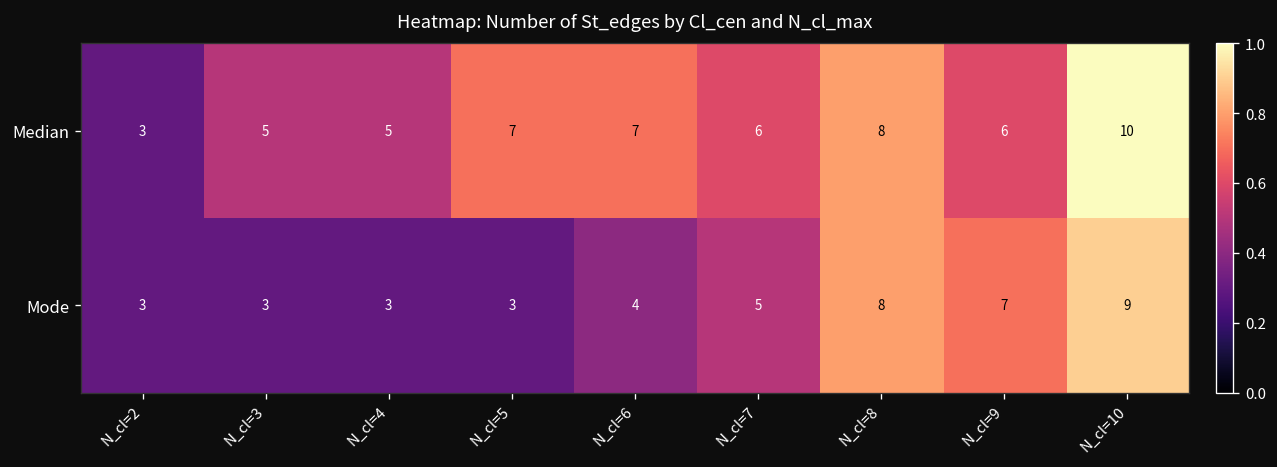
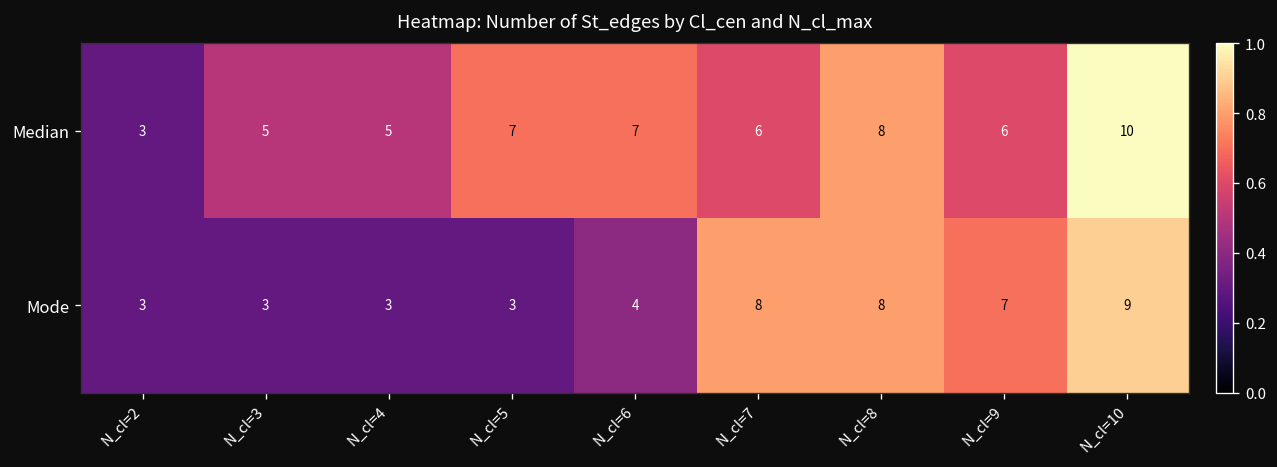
  {
    "Median": {
      "N_cl=2": 3,
      "N_cl=3": 5,
      "N_cl=4": 5,
      "N_cl=5": 7,
      "N_cl=6": 7,
      "N_cl=7": 6,
      "N_cl=8": 8,
      "N_cl=9": 6,
      "N_cl=10": 10
    },
    "Mode": {
      "N_cl=2": 3,
      "N_cl=3": 3,
      "N_cl=4": 3,
      "N_cl=5": 3,
      "N_cl=6": 4,
-     "N_cl=7": 5,
+     "N_cl=7": 8,
      "N_cl=8": 8,
      "N_cl=9": 7,
      "N_cl=10": 9
    }
  }
